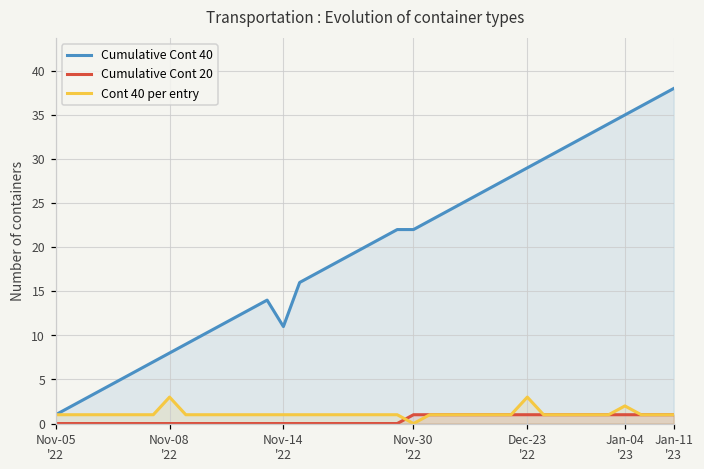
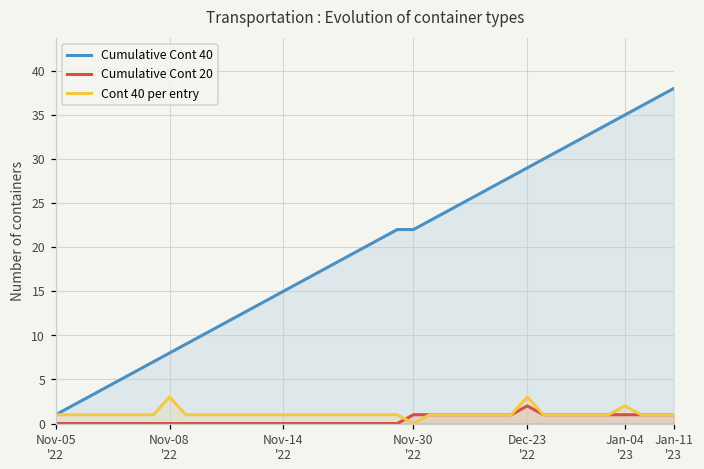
  {
    "Cumulative Cont 40": {
      "Nov-08 '22": 8,
-     "Nov-14 '22": 11,
+     "Nov-14 '22": 15,
      "Nov-30 '22": 22,
      "Dec-23 '22": 29,
      "Jan-04 '23": 35,
      "Jan-11 '23": 38
    },
    "Cumulative Cont 20": {
      "Nov-05 '22": 0,
      "Nov-08 '22": 0,
      "Nov-14 '22": 0,
      "Nov-30 '22": 1,
-     "Dec-23 '22": 1,
+     "Dec-23 '22": 2,
      "Jan-04 '23": 1
    },
    "Cont 40 per entry": {
      "Nov-08 '22": 3,
      "Nov-14 '22": 1,
      "Nov-30 '22": 0,
      "Dec-23 '22": 3,
      "Jan-04 '23": 2
    }
  }
